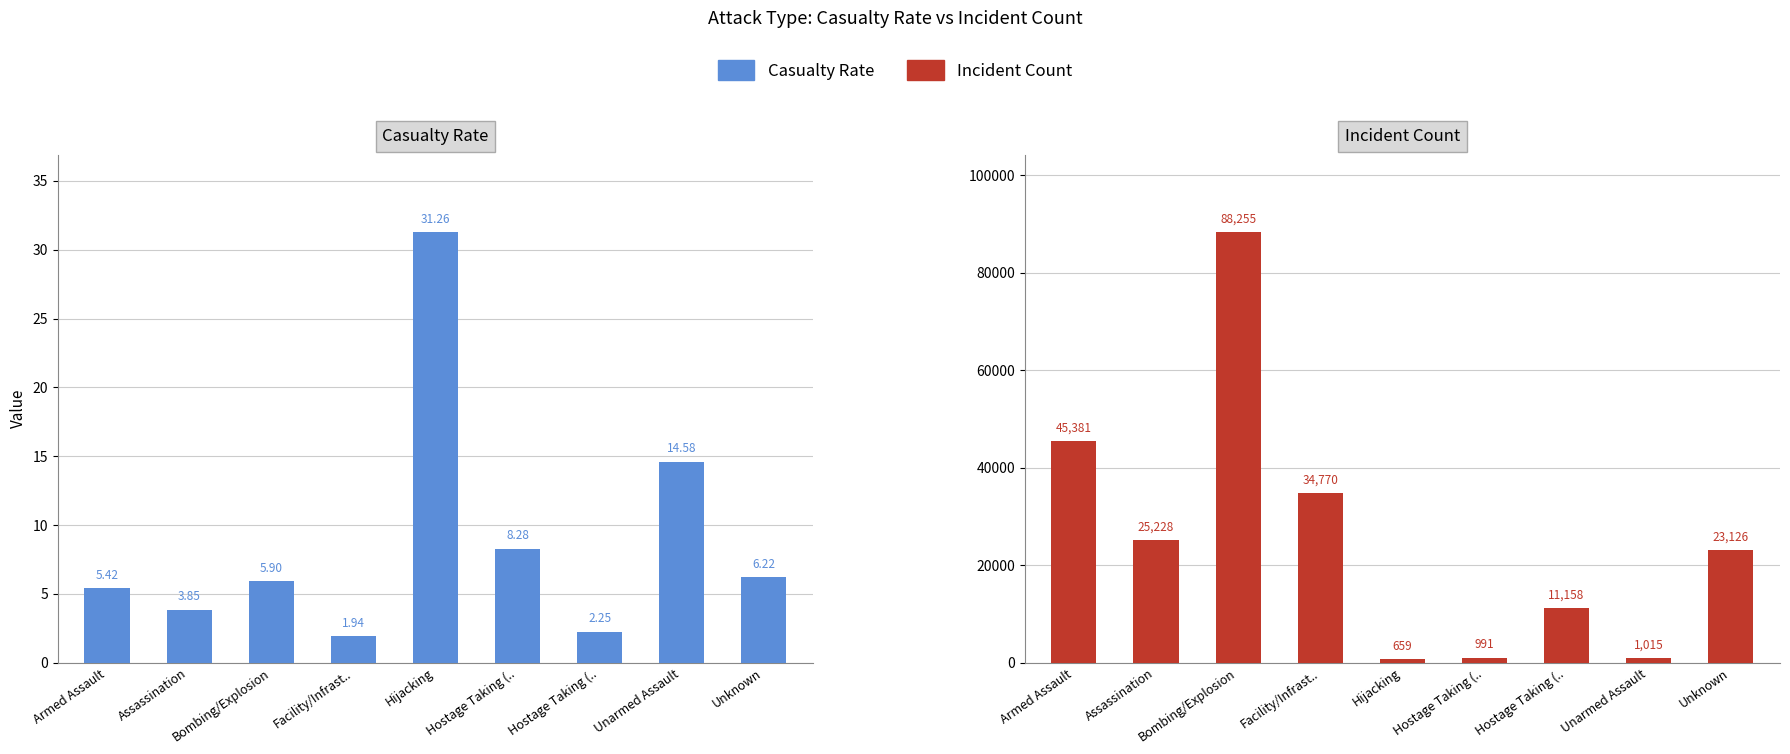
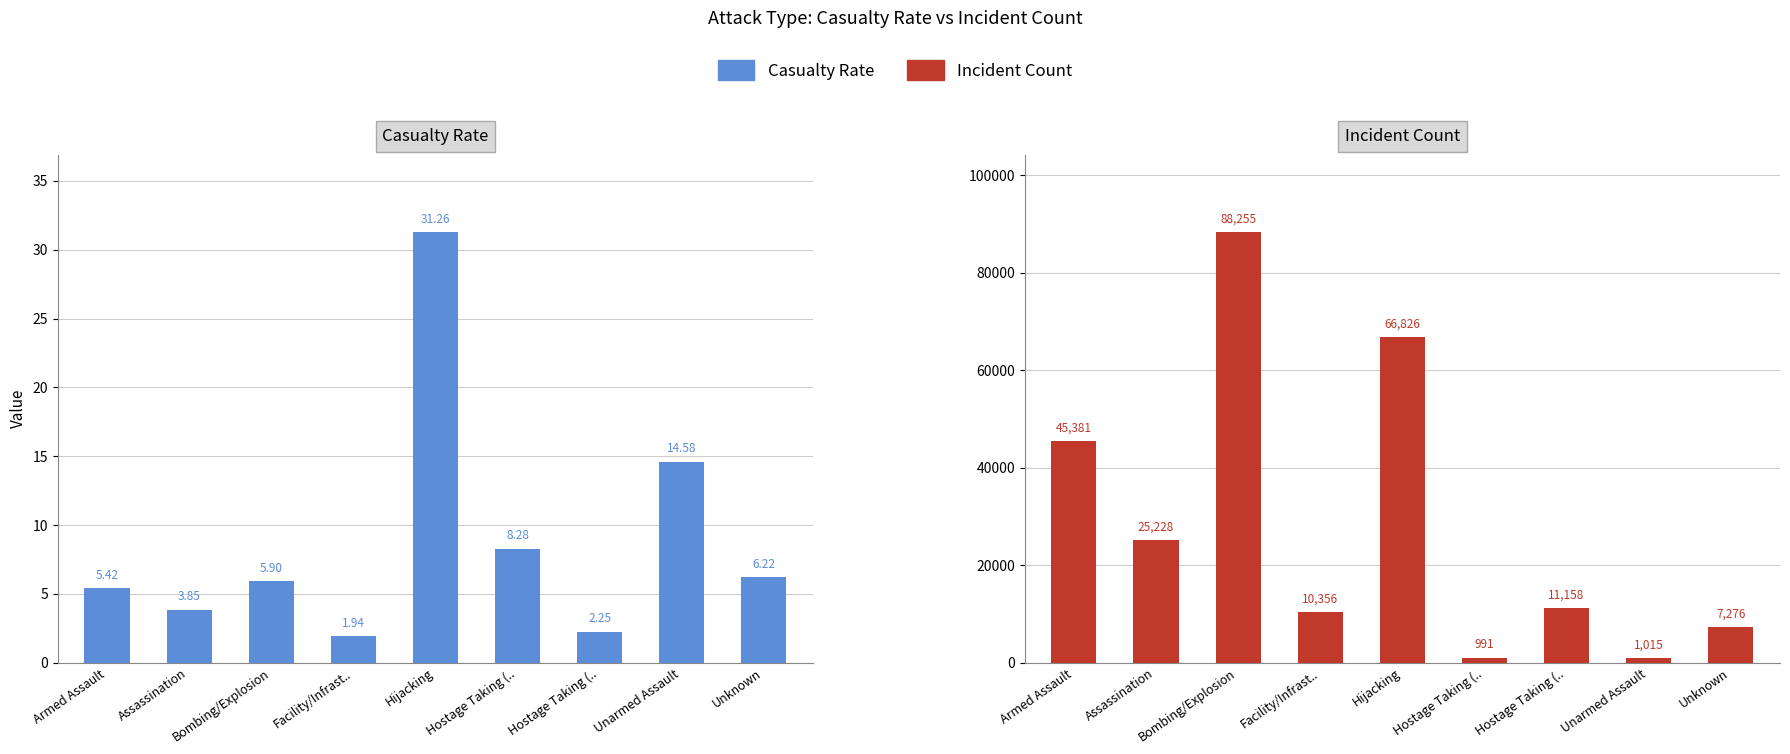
  {
    "Casualty Rate": {
      "Armed Assault": "5.42",
      "Assassination": "3.85",
      "Bombing/Explosion": "5.90",
      "Facility/Infrast..": "1.94",
      "Hijacking": "31.26",
      "Unarmed Assault": "14.58",
      "Unknown": "6.22"
    },
    "Incident Count": {
      "Armed Assault": "45,381",
      "Assassination": "25,228",
      "Bombing/Explosion": "88,255",
-     "Facility/Infrast..": "34,770",
-     "Hijacking": "659",
+     "Facility/Infrast..": "10,356",
+     "Hijacking": "66,826",
      "Unarmed Assault": "1,015",
-     "Unknown": "23,126"
+     "Unknown": "7,276"
    }
  }
